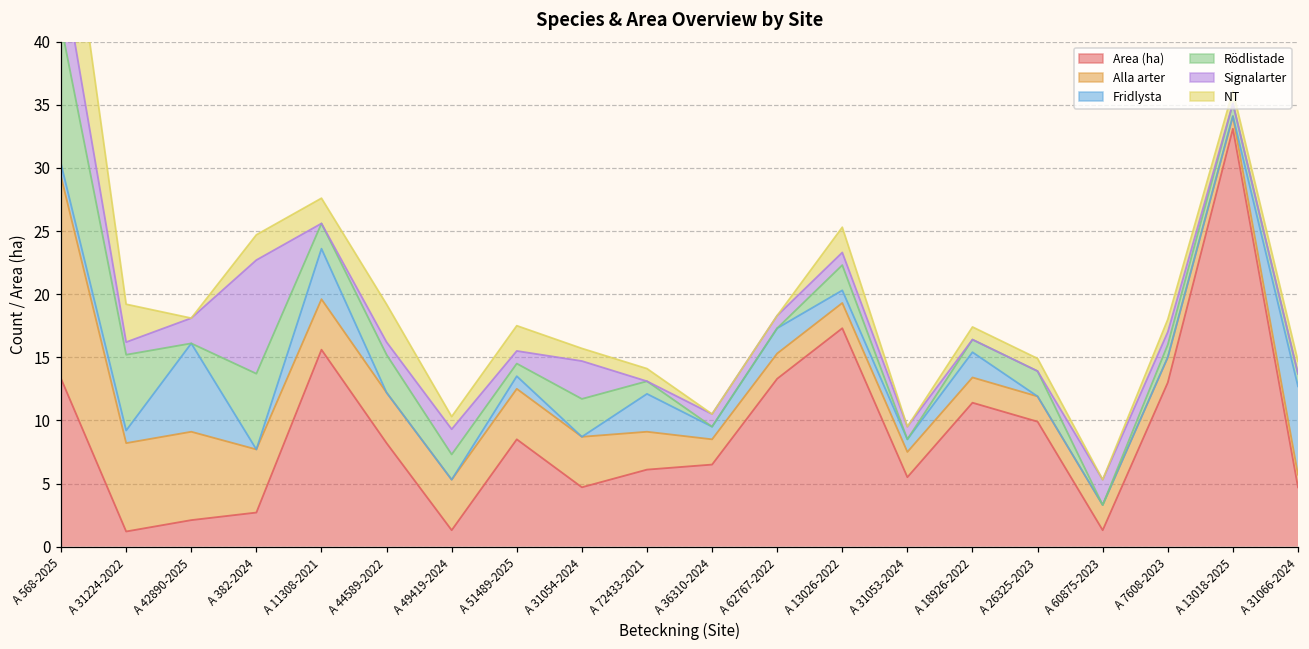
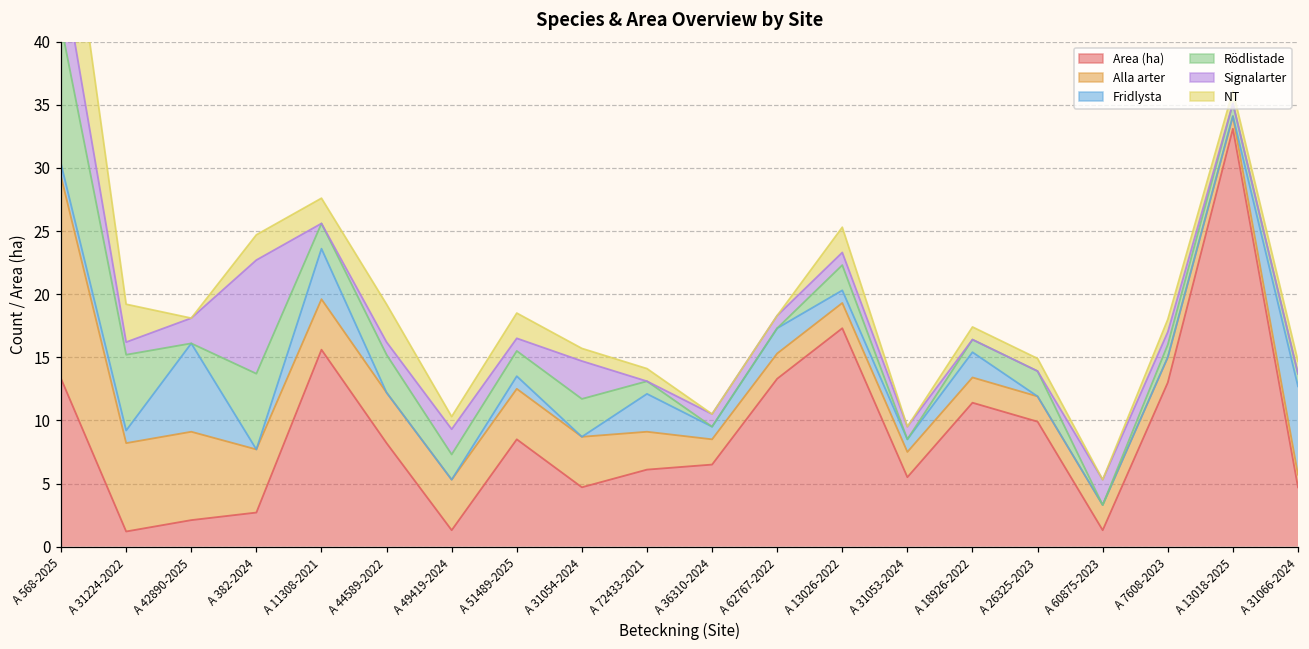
  {
    "Fridlysta": {
      "A 568-2025": 1,
      "A 31224-2022": 1,
      "A 11308-2021": 4,
      "A 51489-2025": 1,
      "A 72433-2021": 3,
      "A 13026-2022": 1,
      "A 18926-2022": 2,
      "A 31066-2024": 7
    },
    "Rödlistade": {
      "A 31224-2022": 6,
      "A 382-2024": 6,
      "A 44589-2022": 3,
      "A 49419-2024": 2,
-     "A 51489-2025": 1,
+     "A 51489-2025": 2,
      "A 31054-2024": 3,
      "A 13026-2022": 2,
      "A 7608-2023": 1
    },
    "Signalarter": {
      "A 31224-2022": 1,
      "A 382-2024": 9,
      "A 44589-2022": 1,
      "A 49419-2024": 2,
      "A 51489-2025": 1,
      "A 31054-2024": 3,
      "A 13026-2022": 1,
      "A 7608-2023": 1
    }
  }
